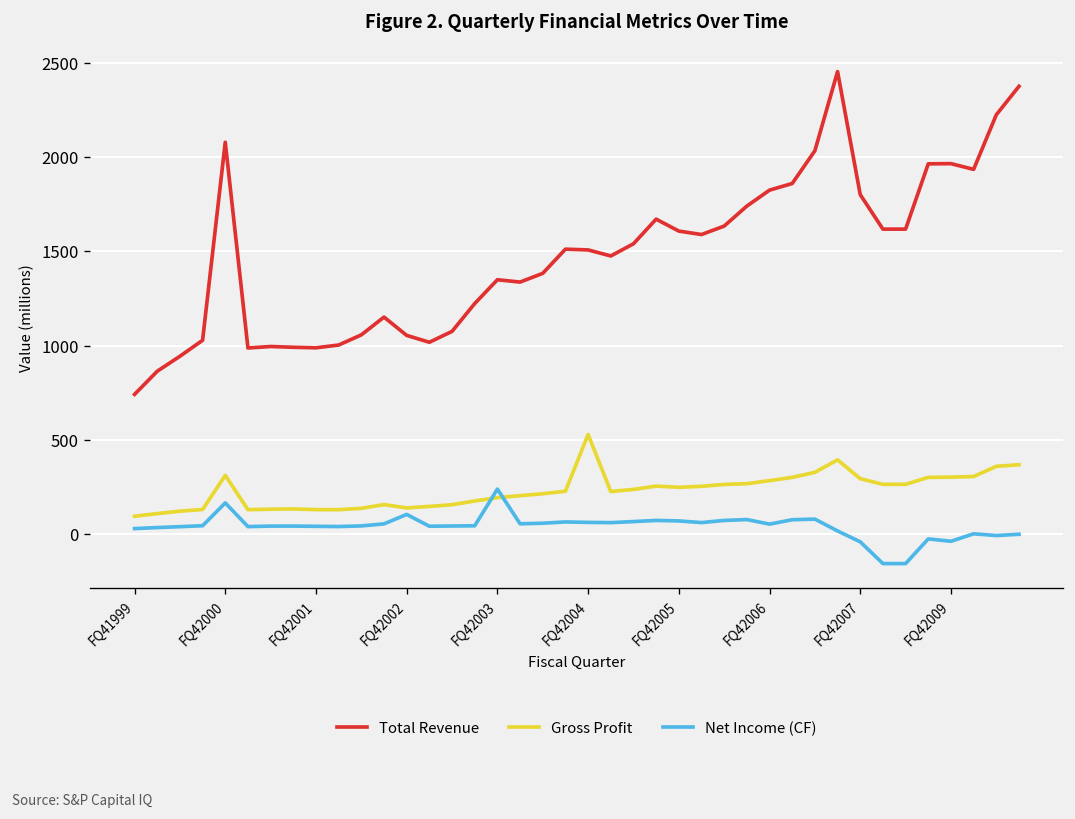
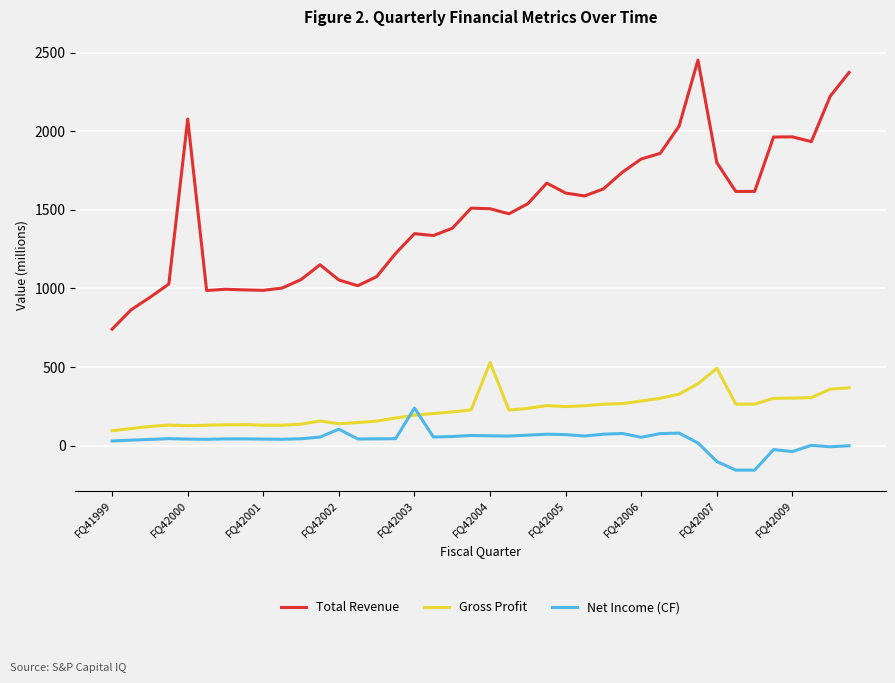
  {
    "Total Revenue": {
      "FQ41999": 740,
      "FQ42000": 2080,
      "FQ42001": 990,
      "FQ42002": 1050,
      "FQ42003": 1350,
      "FQ42004": 1510,
      "FQ42005": 1610,
      "FQ42006": 1820,
      "FQ42007": 1800,
      "FQ42009": 1960
    },
    "Gross Profit": {
      "FQ41999": 100,
-     "FQ42000": 310,
+     "FQ42000": 130,
      "FQ42001": 130,
      "FQ42002": 140,
      "FQ42003": 190,
      "FQ42004": 530,
      "FQ42005": 250,
      "FQ42006": 280,
-     "FQ42007": 290,
+     "FQ42007": 490,
      "FQ42009": 300
    },
    "Net Income (CF)": {
      "FQ41999": 30,
-     "FQ42000": 170,
+     "FQ42000": 40,
      "FQ42001": 40,
      "FQ42002": 100,
      "FQ42003": 240,
      "FQ42004": 60,
      "FQ42005": 70,
      "FQ42006": 50,
-     "FQ42007": -40,
+     "FQ42007": -100,
      "FQ42009": -40
    }
  }
